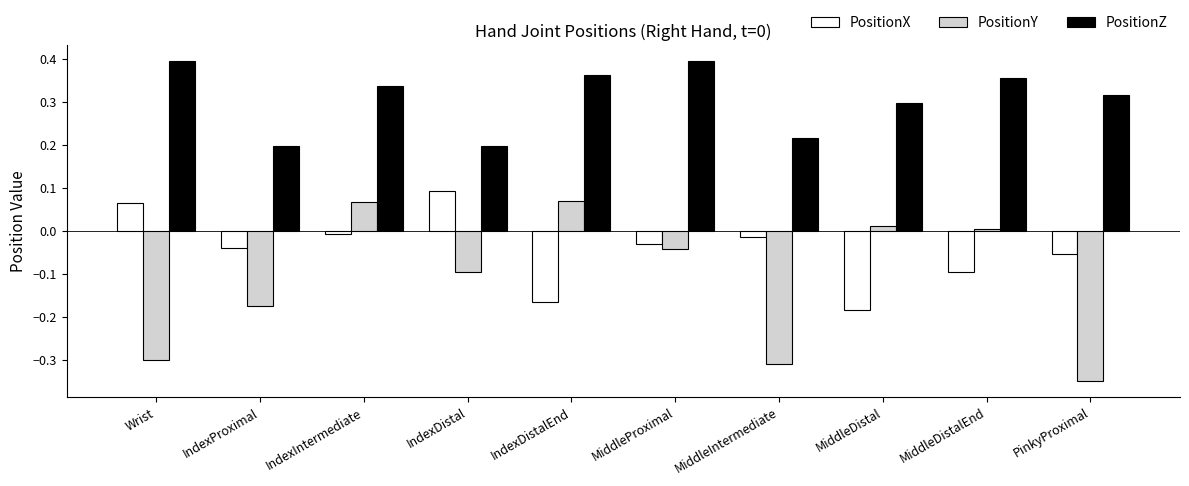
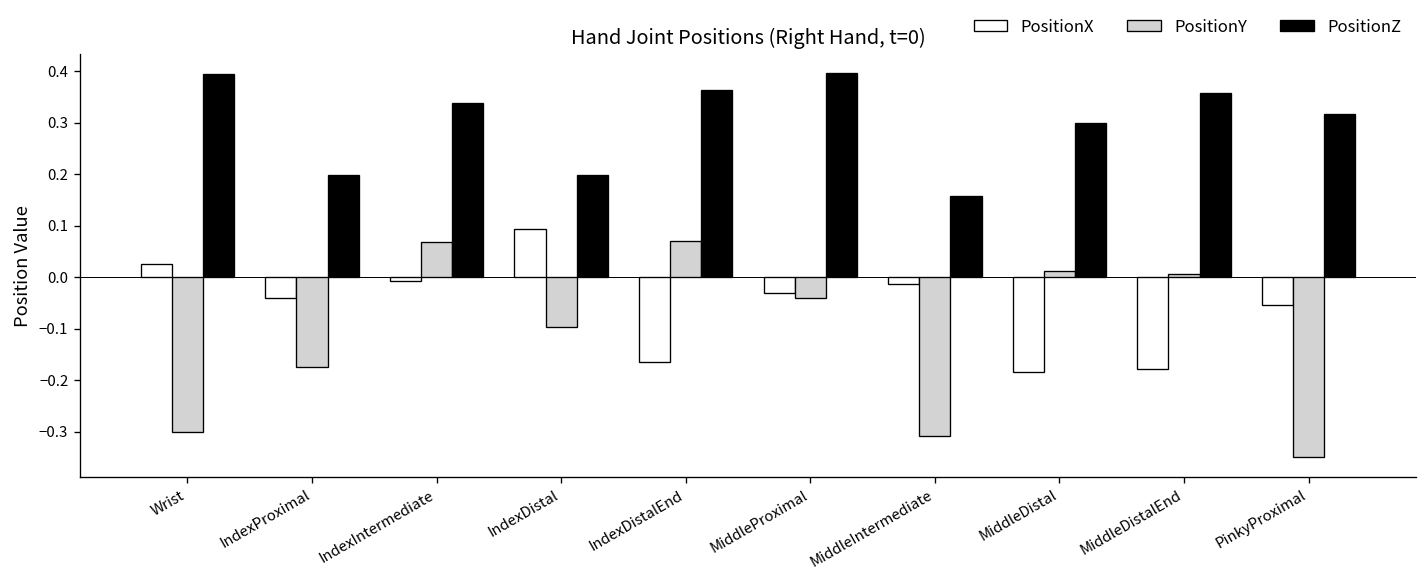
  {
    "PositionX": {
-     "Wrist": 0.07,
+     "Wrist": 0.03,
      "IndexProximal": -0.04,
      "IndexIntermediate": -0.01,
      "IndexDistal": 0.09,
      "IndexDistalEnd": -0.16,
      "MiddleProximal": -0.03,
      "MiddleIntermediate": -0.01,
      "MiddleDistal": -0.18,
-     "MiddleDistalEnd": -0.10,
+     "MiddleDistalEnd": -0.18,
      "PinkyProximal": -0.05
    },
    "PositionY": {
      "Wrist": -0.30,
      "IndexProximal": -0.17,
      "IndexIntermediate": 0.07,
      "IndexDistal": -0.10,
      "IndexDistalEnd": 0.07,
      "MiddleProximal": -0.04,
      "MiddleIntermediate": -0.31,
      "MiddleDistal": 0.01,
      "PinkyProximal": -0.35
    },
    "PositionZ": {
      "Wrist": 0.40,
      "IndexProximal": 0.20,
      "IndexIntermediate": 0.34,
      "IndexDistal": 0.20,
      "IndexDistalEnd": 0.36,
      "MiddleProximal": 0.40,
-     "MiddleIntermediate": 0.22,
+     "MiddleIntermediate": 0.16,
      "MiddleDistal": 0.30,
      "MiddleDistalEnd": 0.36,
      "PinkyProximal": 0.32
    }
  }
